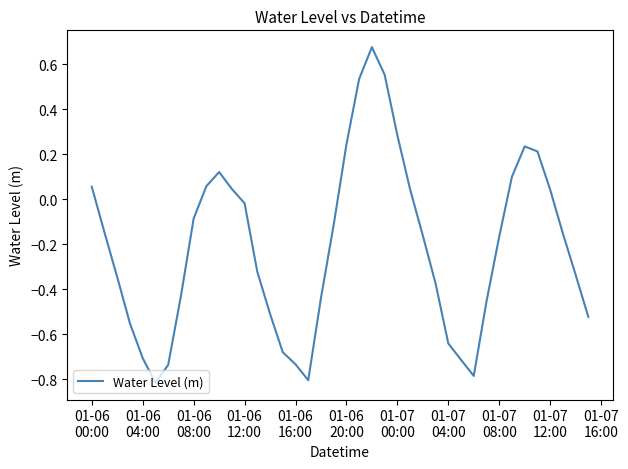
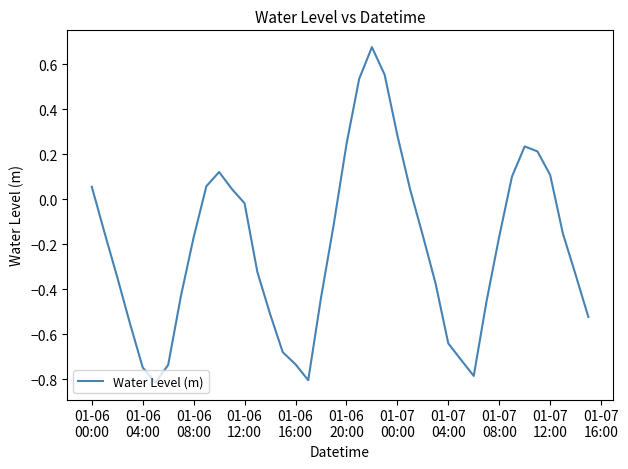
  {
    "01-06 00:00": 0.05,
-   "01-06 04:00": -0.71,
-   "01-06 08:00": -0.09,
+   "01-06 04:00": -0.75,
+   "01-06 08:00": -0.17,
    "01-06 12:00": -0.02,
    "01-06 16:00": -0.73,
    "01-06 20:00": 0.24,
    "01-07 00:00": 0.28,
    "01-07 04:00": -0.64,
    "01-07 08:00": -0.17,
-   "01-07 12:00": 0.04
+   "01-07 12:00": 0.11
  }
